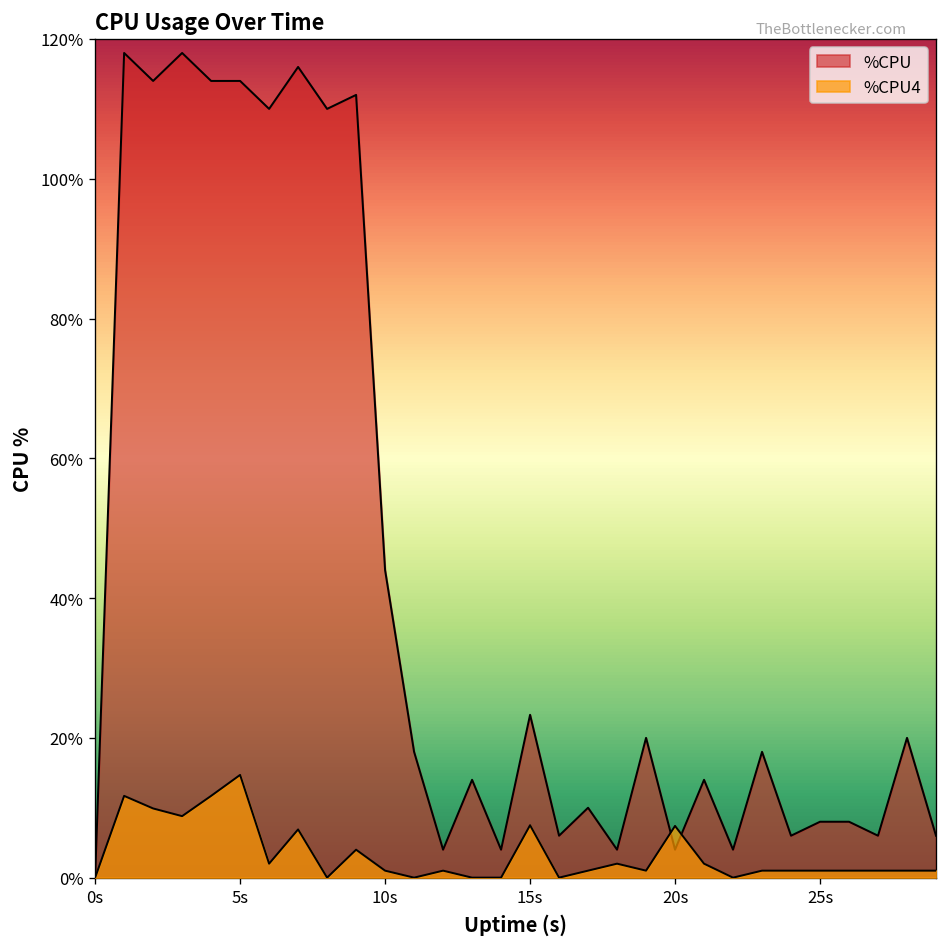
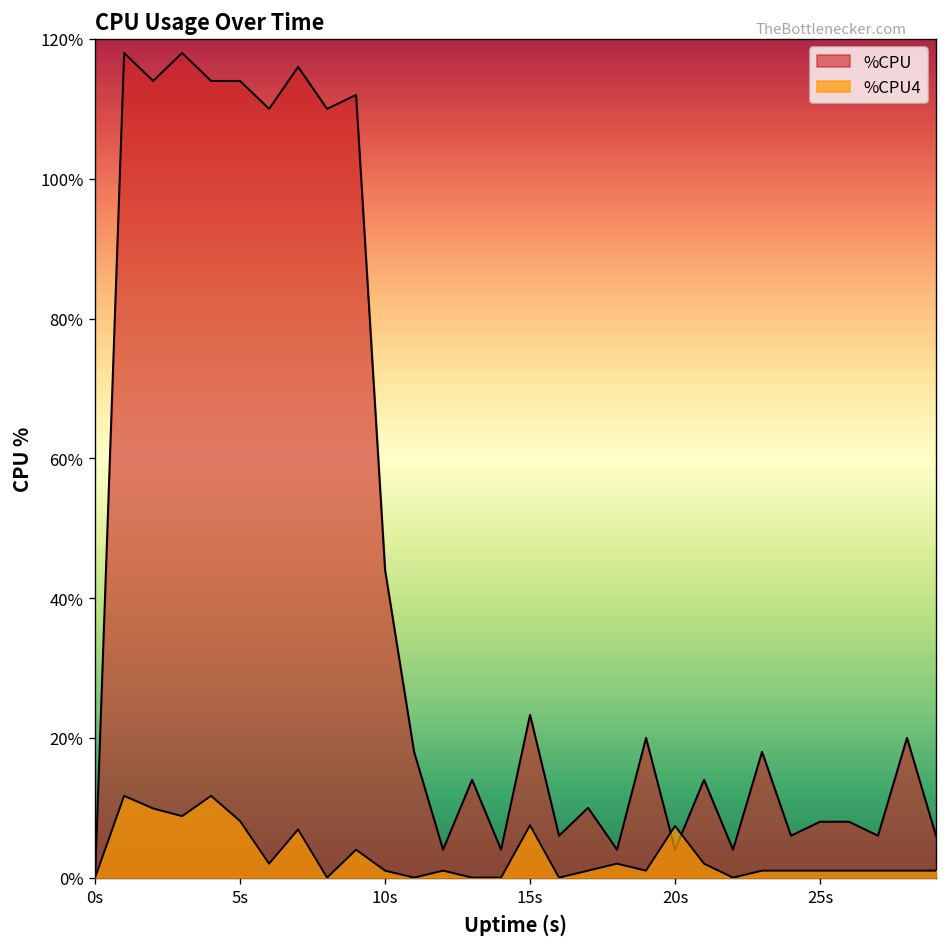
  {
    "%CPU": {
      "5s": "114%",
      "10s": "44%",
      "15s": "23%",
      "20s": "4%",
      "25s": "8%"
    },
    "%CPU4": {
-     "5s": "15%",
+     "5s": "8%",
      "10s": "1%",
      "15s": "8%",
      "20s": "7%",
      "25s": "1%"
    }
  }
